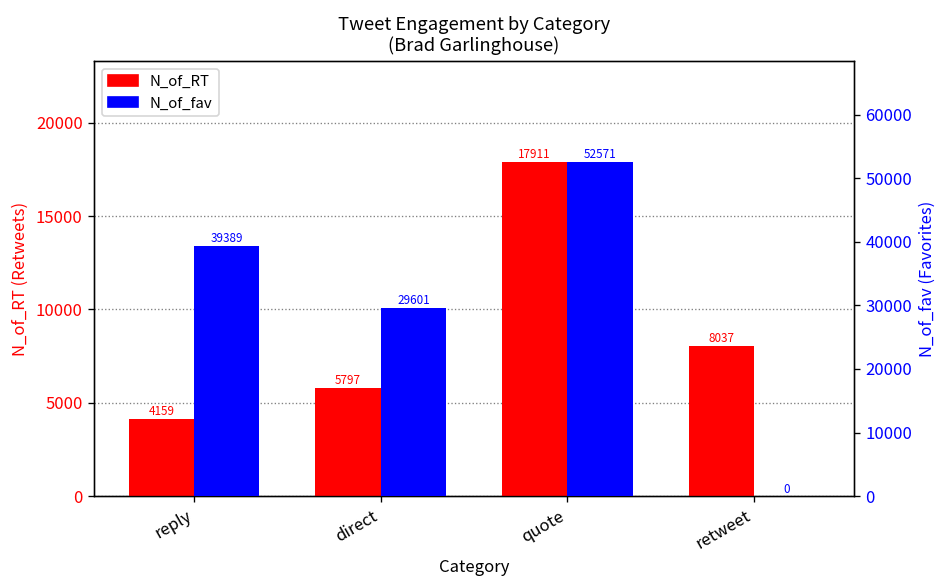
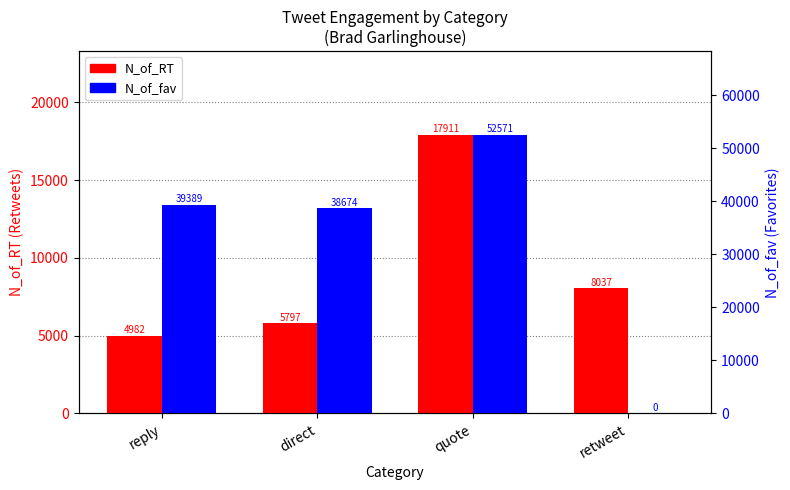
  {
    "N_of_RT": {
-     "reply": 4159,
+     "reply": 4982,
      "direct": 5797,
      "quote": 17911,
      "retweet": 8037
    },
    "N_of_fav": {
      "reply": 39389,
-     "direct": 29601,
+     "direct": 38674,
      "quote": 52571,
      "retweet": 0
    }
  }
